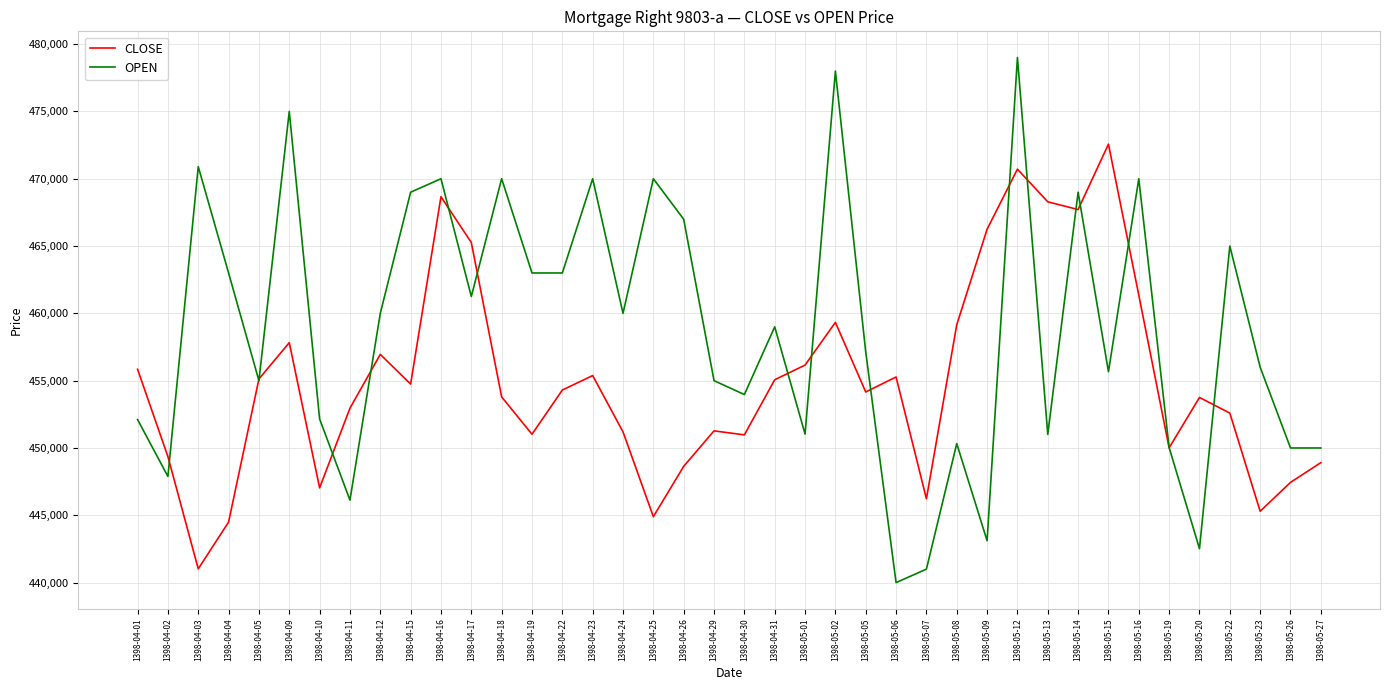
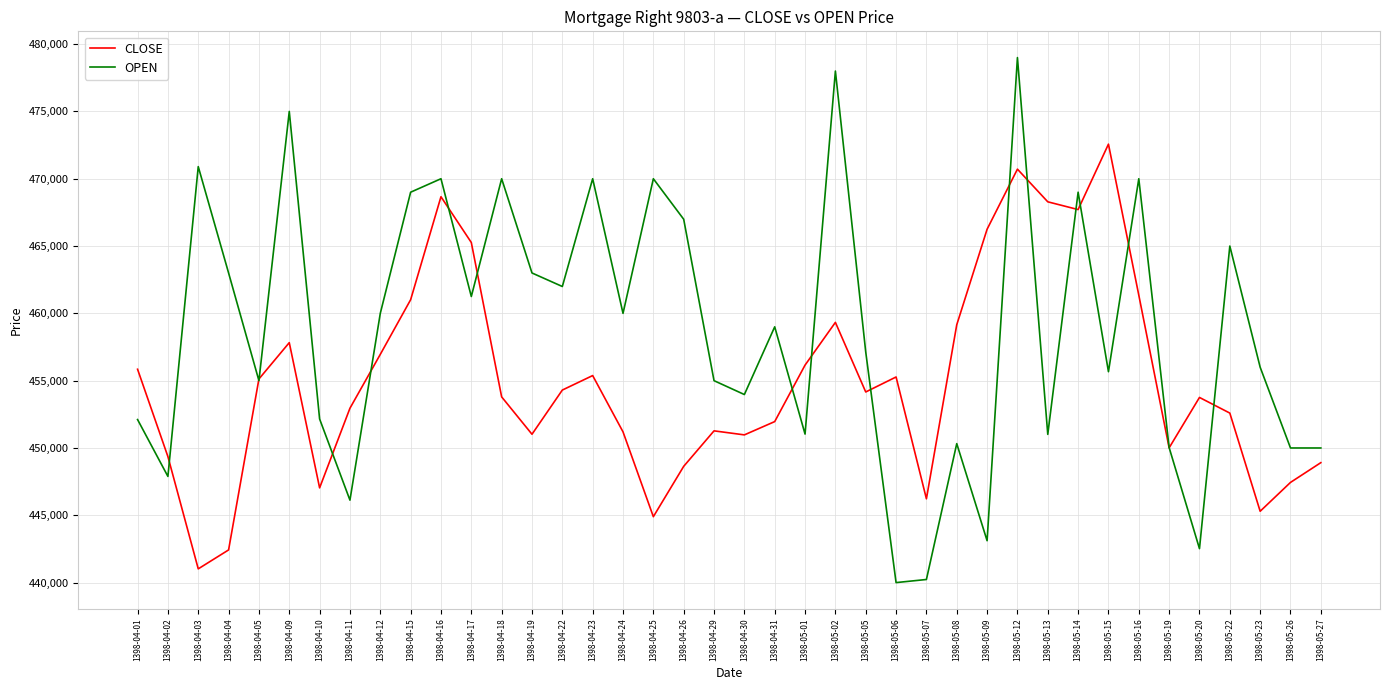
  {
    "CLOSE": {
      "1398-04-01": "455,800",
      "1398-04-02": "449,400",
      "1398-04-03": "441,000",
-     "1398-04-04": "444,500",
+     "1398-04-04": "442,400",
      "1398-04-09": "457,800",
      "1398-04-10": "447,000",
      "1398-04-11": "453,000",
      "1398-04-12": "457,000",
-     "1398-04-15": "454,700",
+     "1398-04-15": "461,000",
      "1398-04-16": "468,700",
      "1398-04-17": "465,300",
      "1398-04-18": "453,800",
      "1398-04-19": "451,000",
      "1398-04-22": "454,300",
      "1398-04-23": "455,400",
      "1398-04-24": "451,200",
      "1398-04-25": "444,900",
      "1398-04-26": "448,600",
      "1398-04-29": "451,300",
      "1398-04-30": "451,000",
-     "1398-04-31": "455,100",
+     "1398-04-31": "452,000",
      "1398-05-01": "456,200",
      "1398-05-02": "459,300",
      "1398-05-05": "454,200",
      "1398-05-06": "455,300",
      "1398-05-07": "446,200",
      "1398-05-08": "459,200",
      "1398-05-09": "466,200",
      "1398-05-12": "470,700",
      "1398-05-13": "468,300",
      "1398-05-14": "467,700",
      "1398-05-15": "472,600",
      "1398-05-16": "461,400",
      "1398-05-20": "453,800",
      "1398-05-22": "452,600",
      "1398-05-23": "445,300",
      "1398-05-26": "447,400",
      "1398-05-27": "448,900"
    },
    "OPEN": {
      "1398-04-01": "452,100",
      "1398-04-02": "447,900",
      "1398-04-03": "470,900",
      "1398-04-04": "463,000",
      "1398-04-09": "475,000",
      "1398-04-10": "452,200",
      "1398-04-11": "446,100",
      "1398-04-12": "460,000",
      "1398-04-15": "469,000",
      "1398-04-16": "470,000",
      "1398-04-17": "461,300",
      "1398-04-18": "470,000",
      "1398-04-19": "463,000",
-     "1398-04-22": "463,000",
+     "1398-04-22": "462,000",
      "1398-04-23": "470,000",
      "1398-04-24": "460,000",
      "1398-04-25": "470,000",
      "1398-04-26": "467,000",
      "1398-04-29": "455,000",
      "1398-04-30": "454,000",
      "1398-04-31": "459,000",
      "1398-05-01": "451,000",
      "1398-05-02": "478,000",
      "1398-05-05": "457,100",
      "1398-05-06": "440,000",
-     "1398-05-07": "441,000",
+     "1398-05-07": "440,200",
      "1398-05-08": "450,300",
      "1398-05-09": "443,100",
      "1398-05-12": "479,000",
      "1398-05-13": "451,000",
      "1398-05-14": "469,000",
      "1398-05-15": "455,700",
      "1398-05-16": "470,000",
      "1398-05-20": "442,500",
      "1398-05-22": "465,000",
      "1398-05-23": "456,000",
      "1398-05-26": "450,000",
      "1398-05-27": "450,000"
    }
  }
